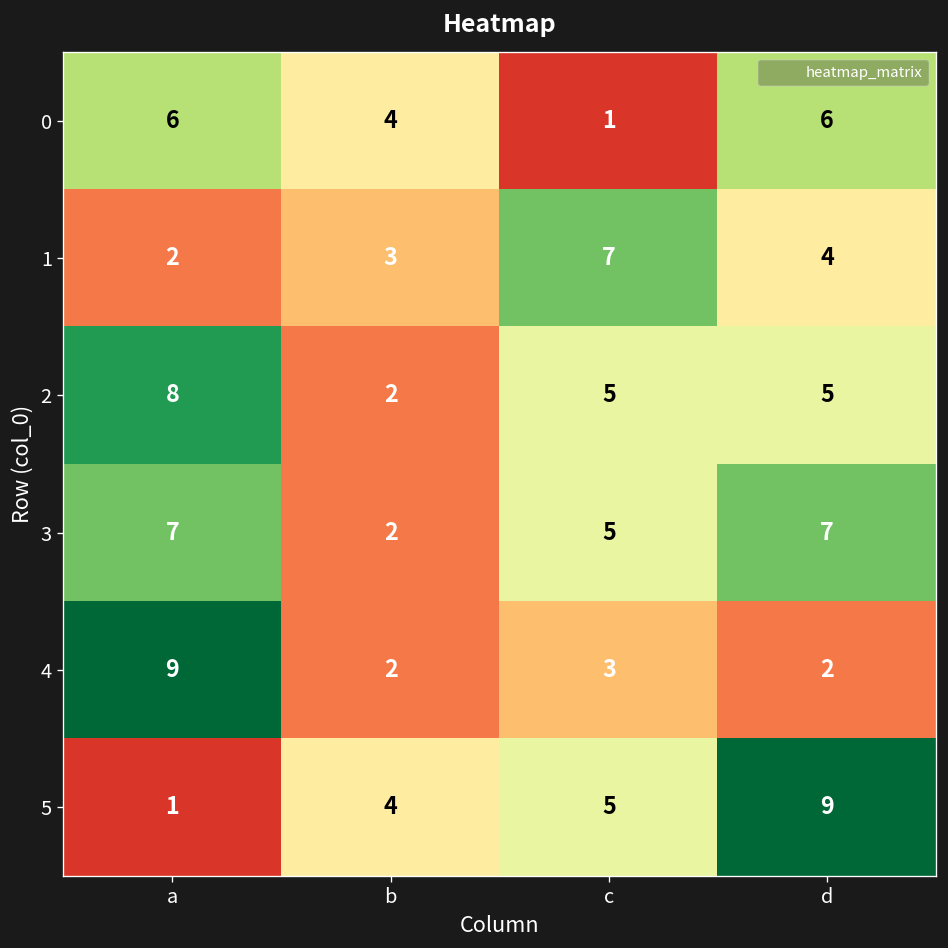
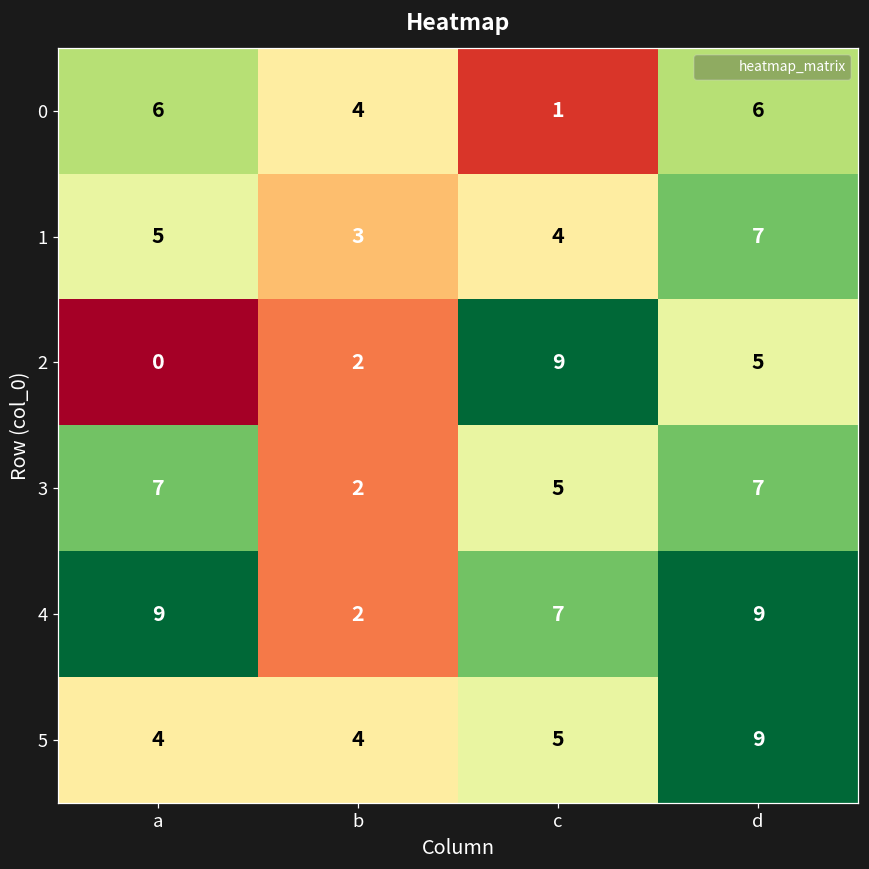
  {
    "0": {
      "a": 6,
      "b": 4,
      "c": 1,
      "d": 6
    },
    "1": {
-     "a": 2,
+     "a": 5,
      "b": 3,
-     "c": 7,
-     "d": 4
+     "c": 4,
+     "d": 7
    },
    "2": {
-     "a": 8,
+     "a": 0,
      "b": 2,
-     "c": 5,
+     "c": 9,
      "d": 5
    },
    "3": {
      "a": 7,
      "b": 2,
      "c": 5,
      "d": 7
    },
    "4": {
      "a": 9,
      "b": 2,
-     "c": 3,
-     "d": 2
+     "c": 7,
+     "d": 9
    },
    "5": {
-     "a": 1,
+     "a": 4,
      "b": 4,
      "c": 5,
      "d": 9
    }
  }
